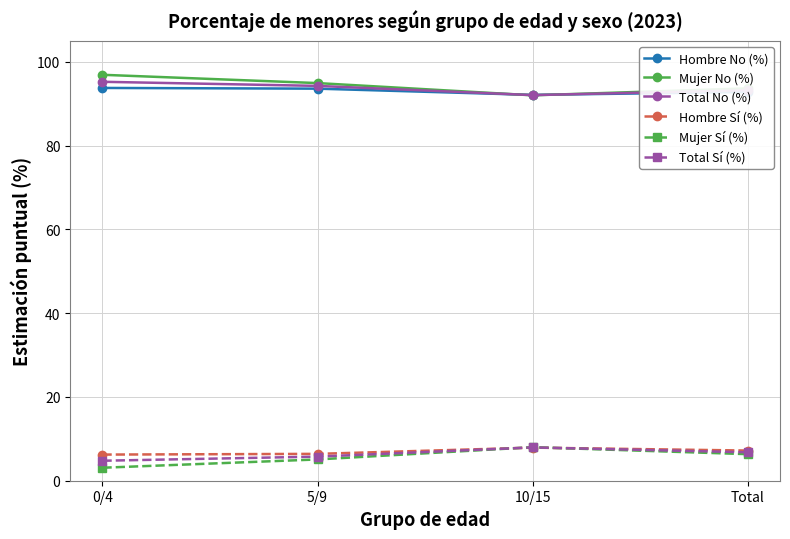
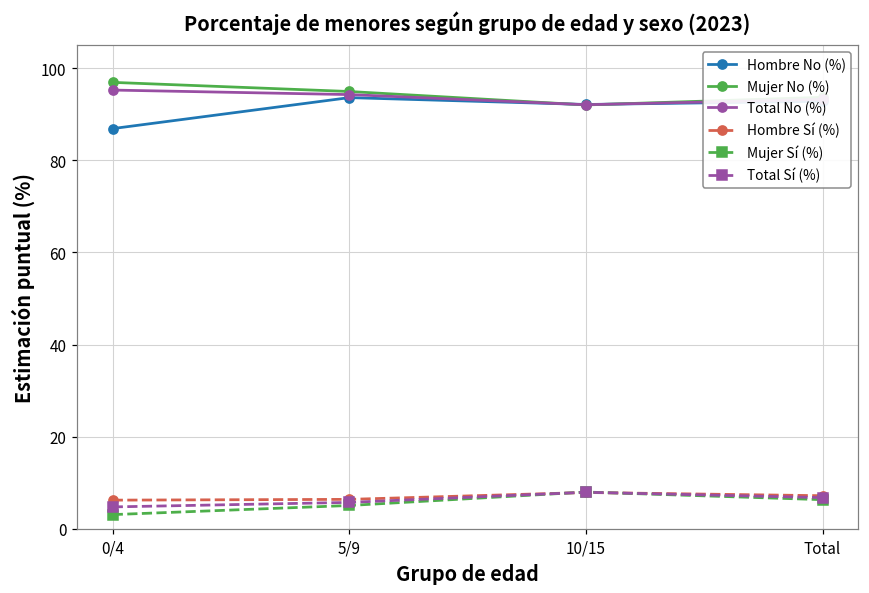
  {
    "Hombre No (%)": {
-     "0/4": 94,
+     "0/4": 87,
      "5/9": 94
    },
    "Hombre Sí (%)": {
      "0/4": 6,
      "5/9": 6
    }
  }
